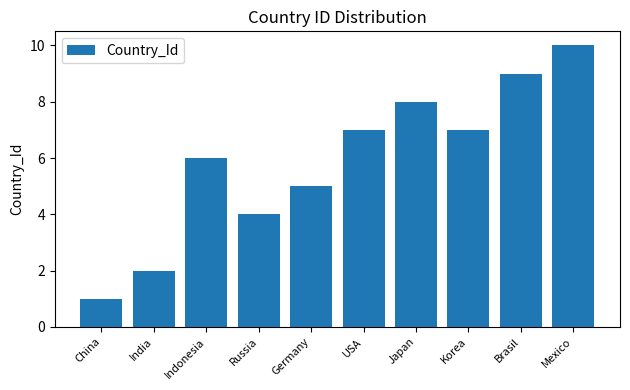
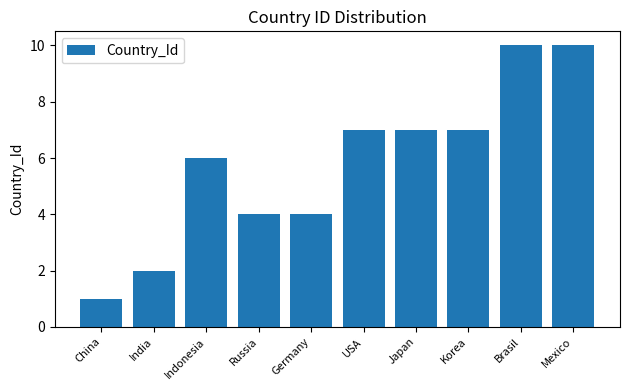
  {
    "China": 1,
    "India": 2,
    "Indonesia": 6,
    "Russia": 4,
-   "Germany": 5,
+   "Germany": 4,
    "USA": 7,
-   "Japan": 8,
+   "Japan": 7,
    "Korea": 7,
-   "Brasil": 9,
+   "Brasil": 10,
    "Mexico": 10
  }
